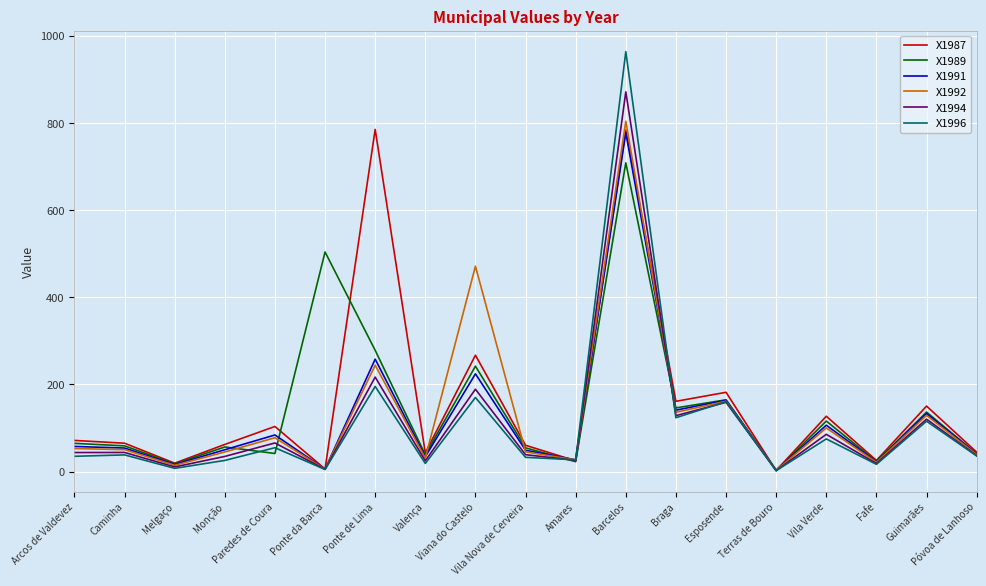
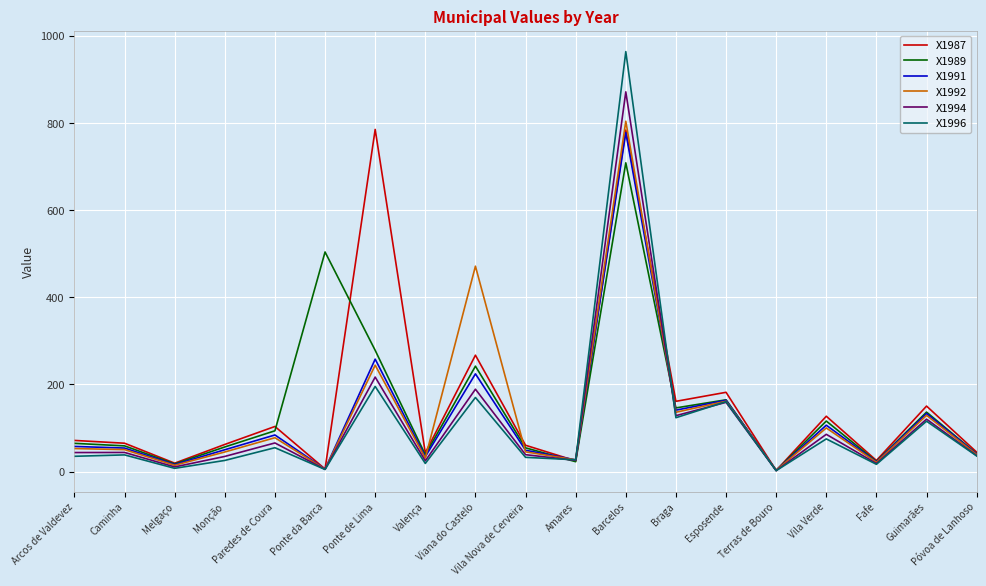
  {
    "X1987": {
      "Arcos de Valdevez": 70,
      "Caminha": 70,
      "Paredes de Coura": 100,
      "Ponte de Lima": 790,
      "Viana do Castelo": 270,
      "Vila Nova de Cerveira": 60,
      "Barcelos": 780,
      "Braga": 160,
      "Esposende": 180,
      "Vila Verde": 130,
      "Guimarães": 150
    },
    "X1989": {
      "Arcos de Valdevez": 60,
-     "Paredes de Coura": 40,
+     "Paredes de Coura": 90,
      "Ponte da Barca": 500,
      "Ponte de Lima": 280,
      "Viana do Castelo": 240,
      "Barcelos": 710,
      "Vila Verde": 120
    },
    "X1991": {
      "Paredes de Coura": 80,
      "Ponte de Lima": 260,
      "Viana do Castelo": 220,
      "Barcelos": 780,
      "Vila Verde": 110
    },
    "X1992": {
      "Paredes de Coura": 80,
      "Ponte de Lima": 240,
      "Viana do Castelo": 470,
      "Barcelos": 800,
      "Vila Verde": 100
    },
    "X1994": {
      "Arcos de Valdevez": 40,
      "Monção": 30,
      "Paredes de Coura": 70,
      "Ponte de Lima": 220,
      "Valença": 20,
      "Viana do Castelo": 190,
      "Vila Nova de Cerveira": 40,
      "Barcelos": 870,
      "Vila Verde": 90
    },
    "X1996": {
      "Arcos de Valdevez": 40,
      "Monção": 30,
      "Paredes de Coura": 50,
      "Ponte de Lima": 200,
      "Valença": 20,
      "Viana do Castelo": 170,
      "Vila Nova de Cerveira": 30,
      "Barcelos": 960,
      "Vila Verde": 80
    }
  }
